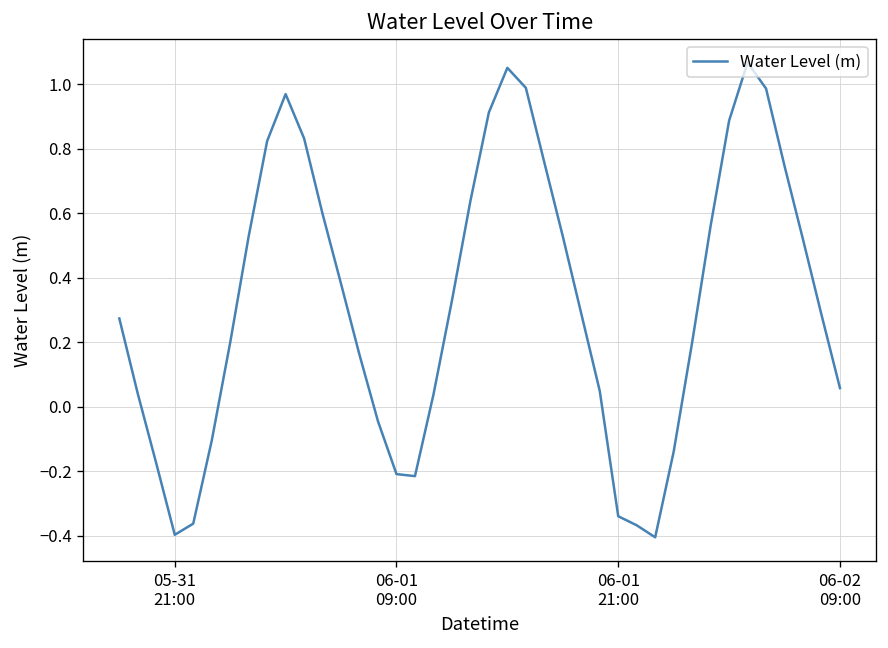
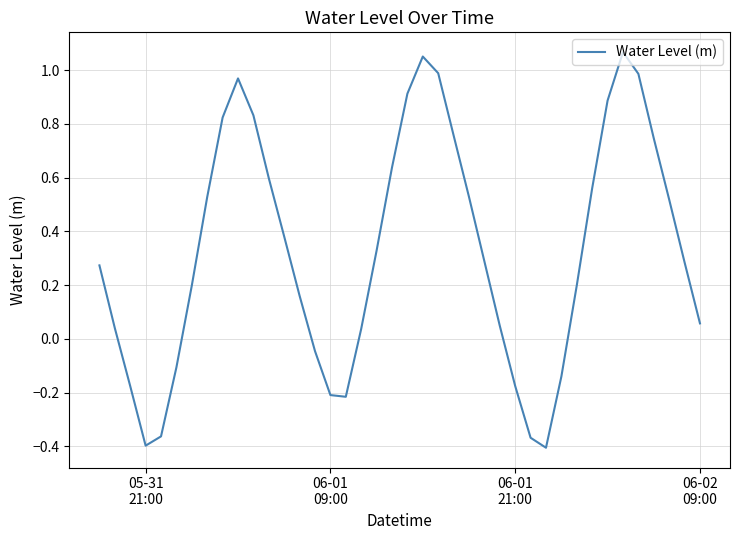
  {
    "05-31 21:00": -0.40,
    "06-01 09:00": -0.21,
-   "06-01 21:00": -0.34,
+   "06-01 21:00": -0.18,
    "06-02 09:00": 0.06
  }
